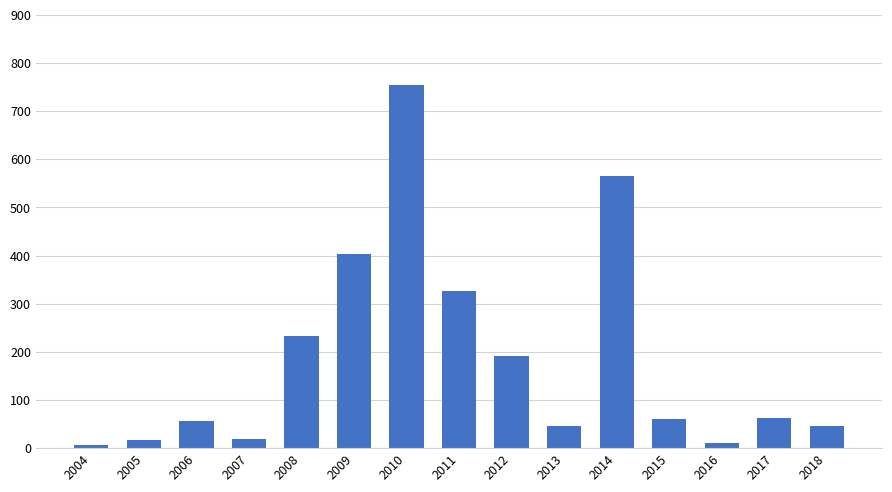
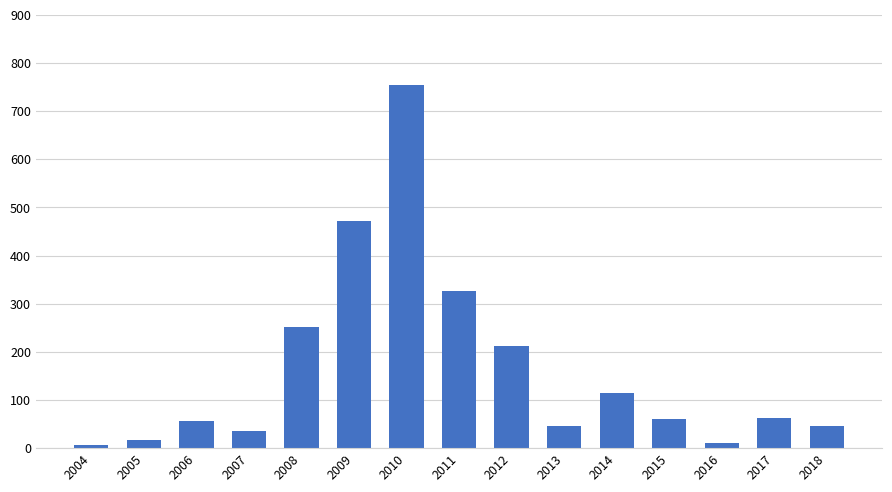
  {
    "2004": 10,
    "2005": 20,
    "2006": 60,
-   "2007": 20,
-   "2008": 230,
-   "2009": 400,
+   "2007": 40,
+   "2008": 250,
+   "2009": 470,
    "2010": 760,
    "2011": 330,
-   "2012": 190,
+   "2012": 210,
    "2013": 50,
-   "2014": 570,
+   "2014": 120,
    "2015": 60,
    "2016": 10,
    "2017": 60,
    "2018": 50
  }
